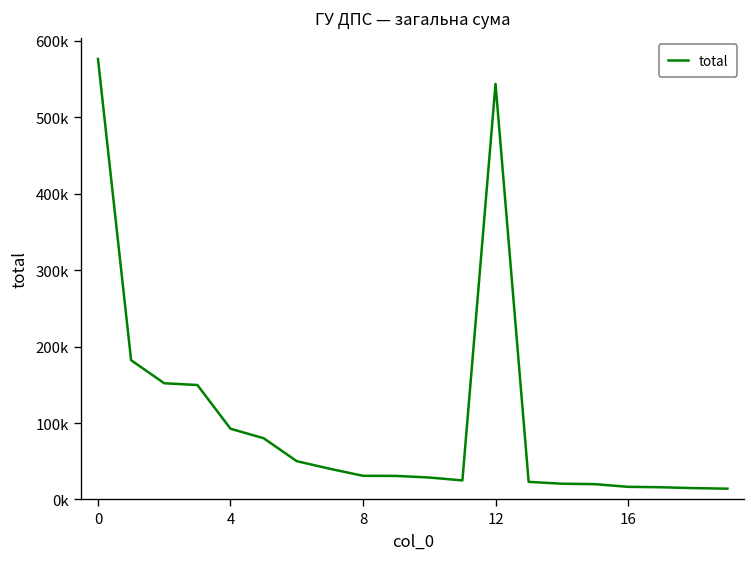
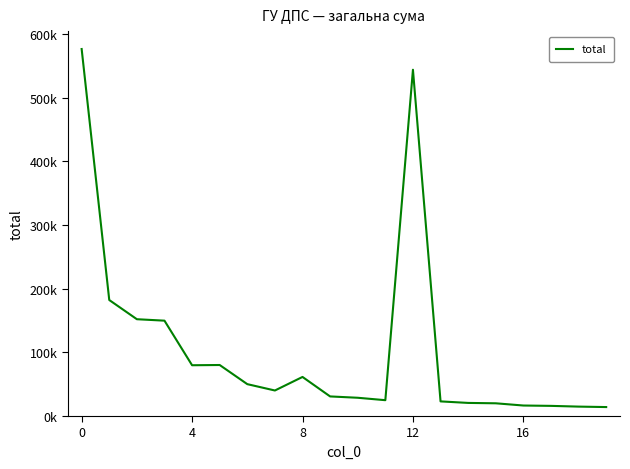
  {
    "0": 580000,
-   "4": 90000,
-   "8": 30000,
+   "4": 80000,
+   "8": 60000,
    "12": 540000,
    "16": 20000
  }
